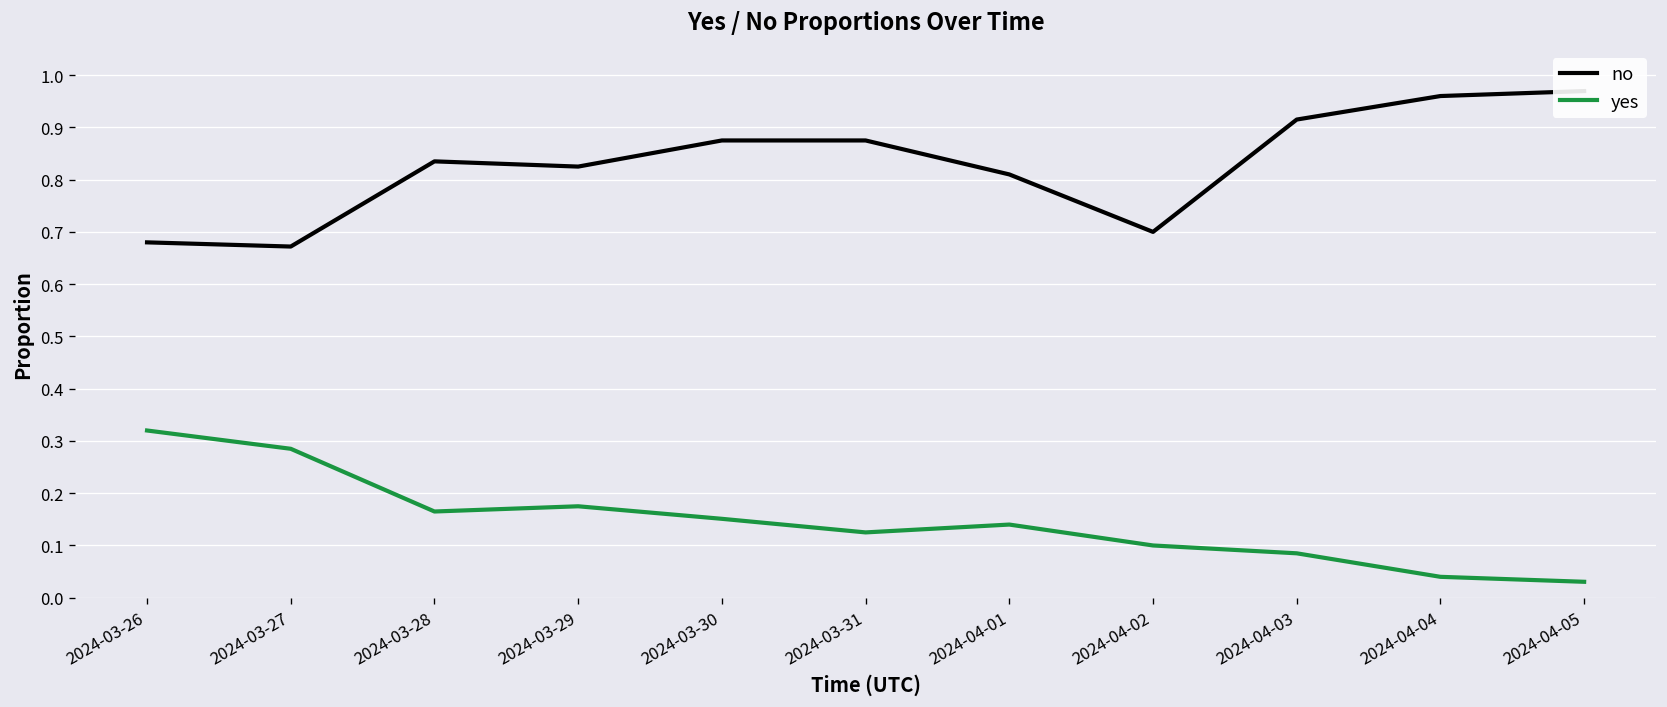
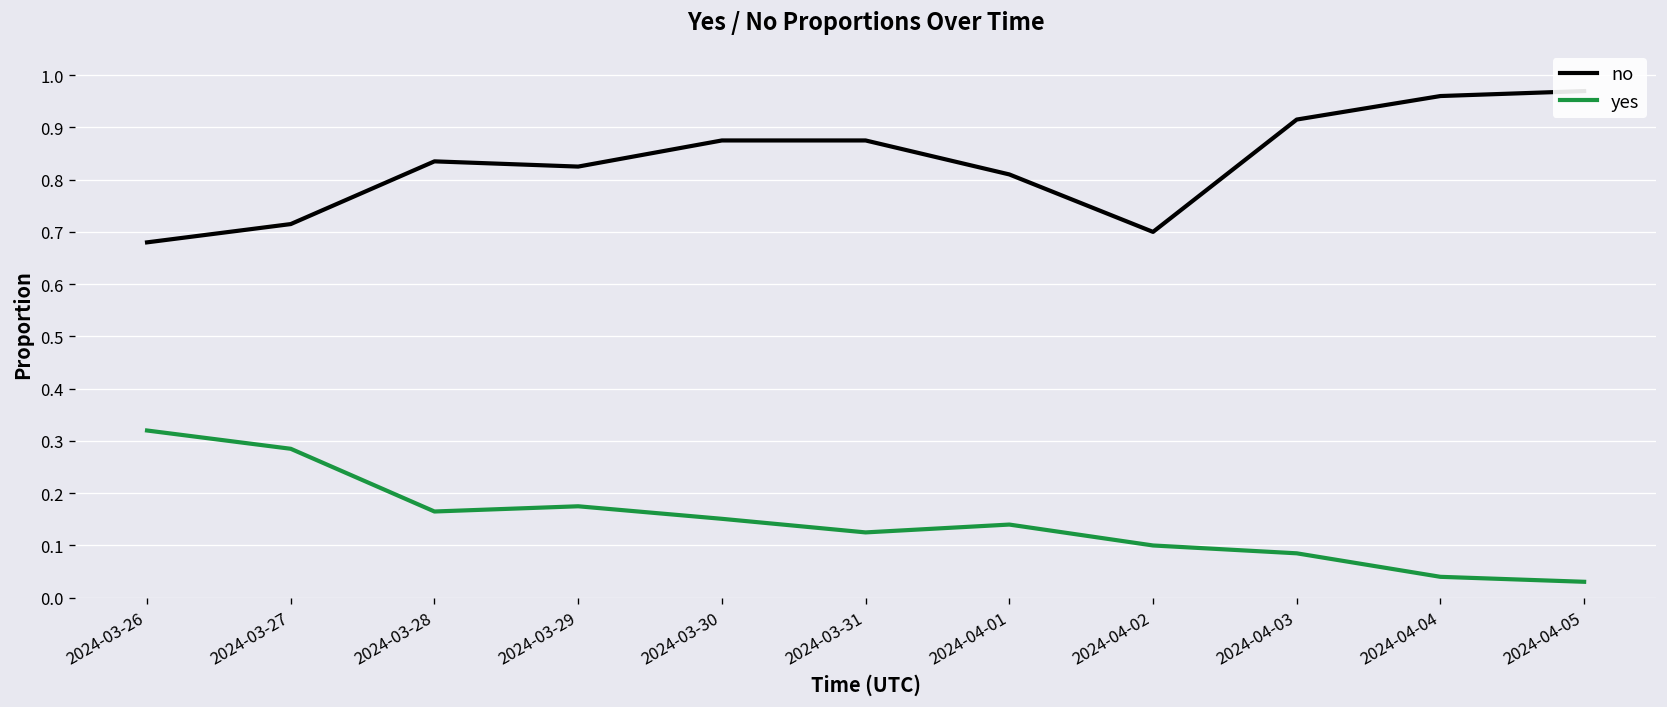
  {
    "no": {
      "2024-03-26": 0.68,
-     "2024-03-27": 0.67,
+     "2024-03-27": 0.72,
      "2024-03-28": 0.84,
      "2024-03-29": 0.83,
      "2024-03-30": 0.88,
      "2024-03-31": 0.88,
      "2024-04-01": 0.81,
      "2024-04-02": 0.70,
      "2024-04-03": 0.92,
      "2024-04-04": 0.96
    },
    "yes": {
      "2024-03-26": 0.32,
      "2024-03-27": 0.29,
      "2024-03-28": 0.17,
      "2024-03-29": 0.18,
      "2024-03-30": 0.15,
      "2024-03-31": 0.13,
      "2024-04-01": 0.14,
      "2024-04-02": 0.10,
      "2024-04-03": 0.09,
      "2024-04-04": 0.04,
      "2024-04-05": 0.03
    }
  }
